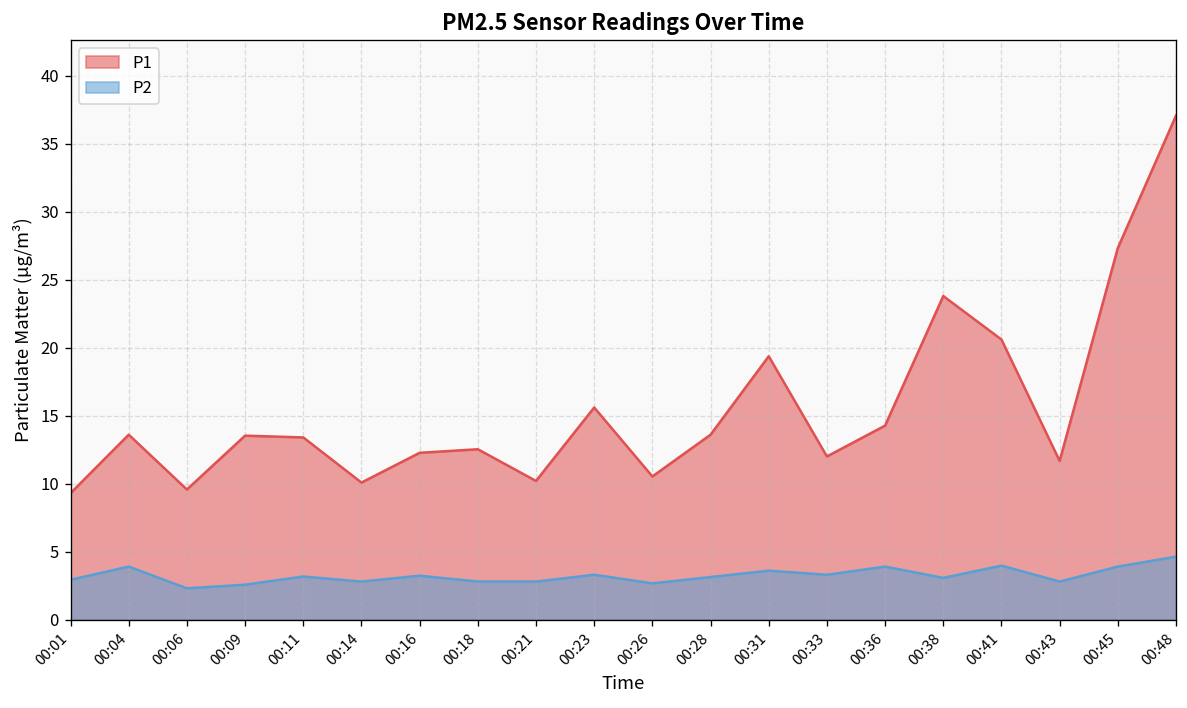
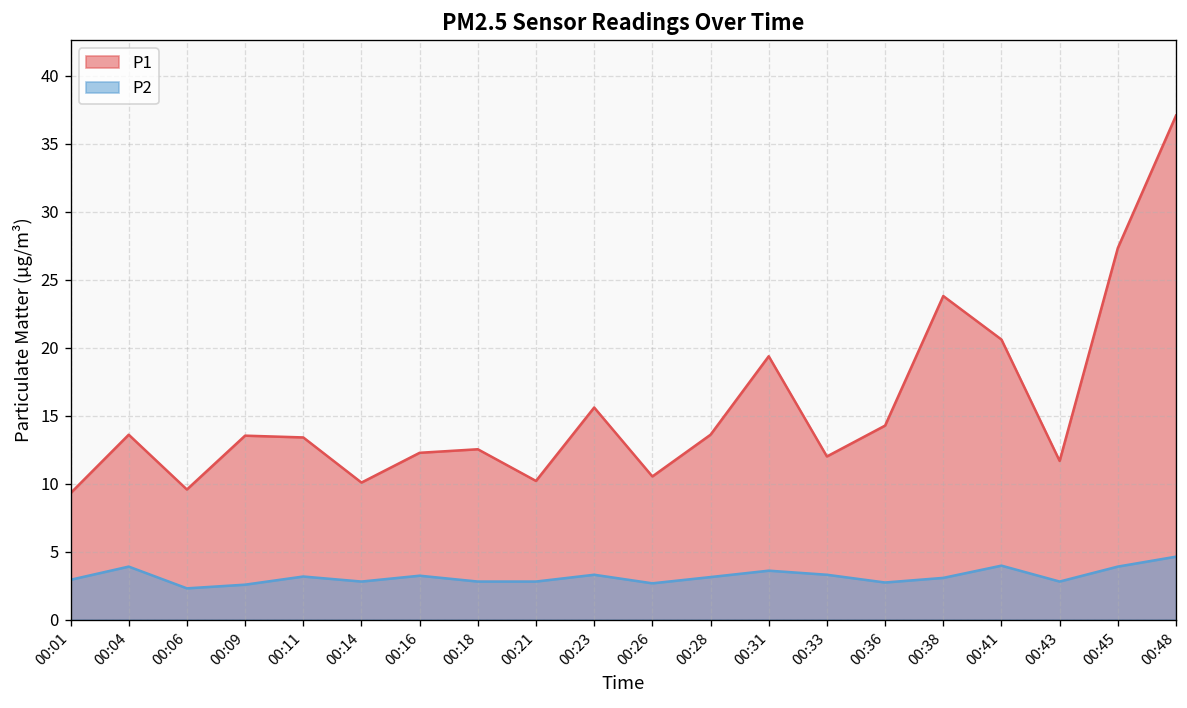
  {
    "P1": {
      "00:01": 9.3,
      "00:04": 13.6,
      "00:06": 9.6,
      "00:09": 13.5,
      "00:11": 13.4,
      "00:14": 10.1,
      "00:16": 12.3,
      "00:18": 12.5,
      "00:21": 10.2,
      "00:23": 15.6,
      "00:26": 10.5,
      "00:28": 13.6,
      "00:31": 19.4,
      "00:33": 12.0,
      "00:36": 14.3,
      "00:38": 23.8,
      "00:41": 20.6,
      "00:43": 11.7,
      "00:45": 27.3,
      "00:48": 37.1
    },
    "P2": {
      "00:01": 2.9,
      "00:04": 3.9,
      "00:06": 2.3,
      "00:09": 2.6,
      "00:11": 3.2,
      "00:14": 2.8,
      "00:16": 3.2,
      "00:18": 2.8,
      "00:21": 2.8,
      "00:23": 3.3,
      "00:26": 2.7,
      "00:28": 3.1,
      "00:31": 3.6,
      "00:33": 3.3,
-     "00:36": 3.9,
+     "00:36": 2.7,
      "00:38": 3.1,
      "00:41": 4.0,
      "00:43": 2.8,
      "00:45": 3.9,
      "00:48": 4.6
    }
  }
